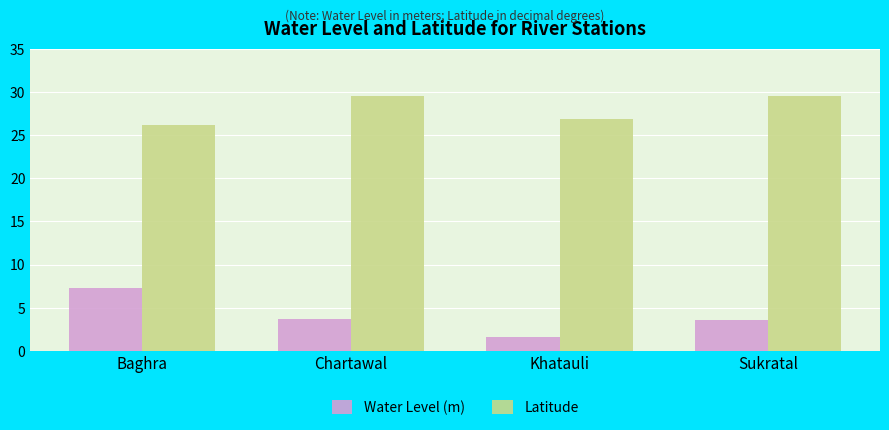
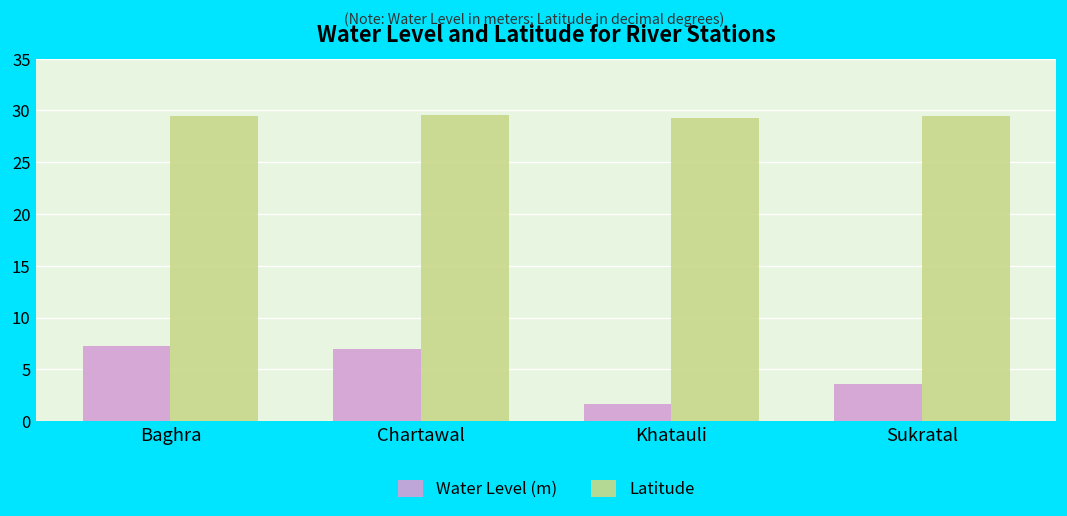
  {
    "Water Level (m)": {
      "Baghra": 7,
-     "Chartawal": 4,
+     "Chartawal": 7,
      "Khatauli": 2,
      "Sukratal": 4
    },
    "Latitude": {
-     "Baghra": 26,
+     "Baghra": 29,
      "Chartawal": 30,
-     "Khatauli": 27,
+     "Khatauli": 29,
      "Sukratal": 29
    }
  }
